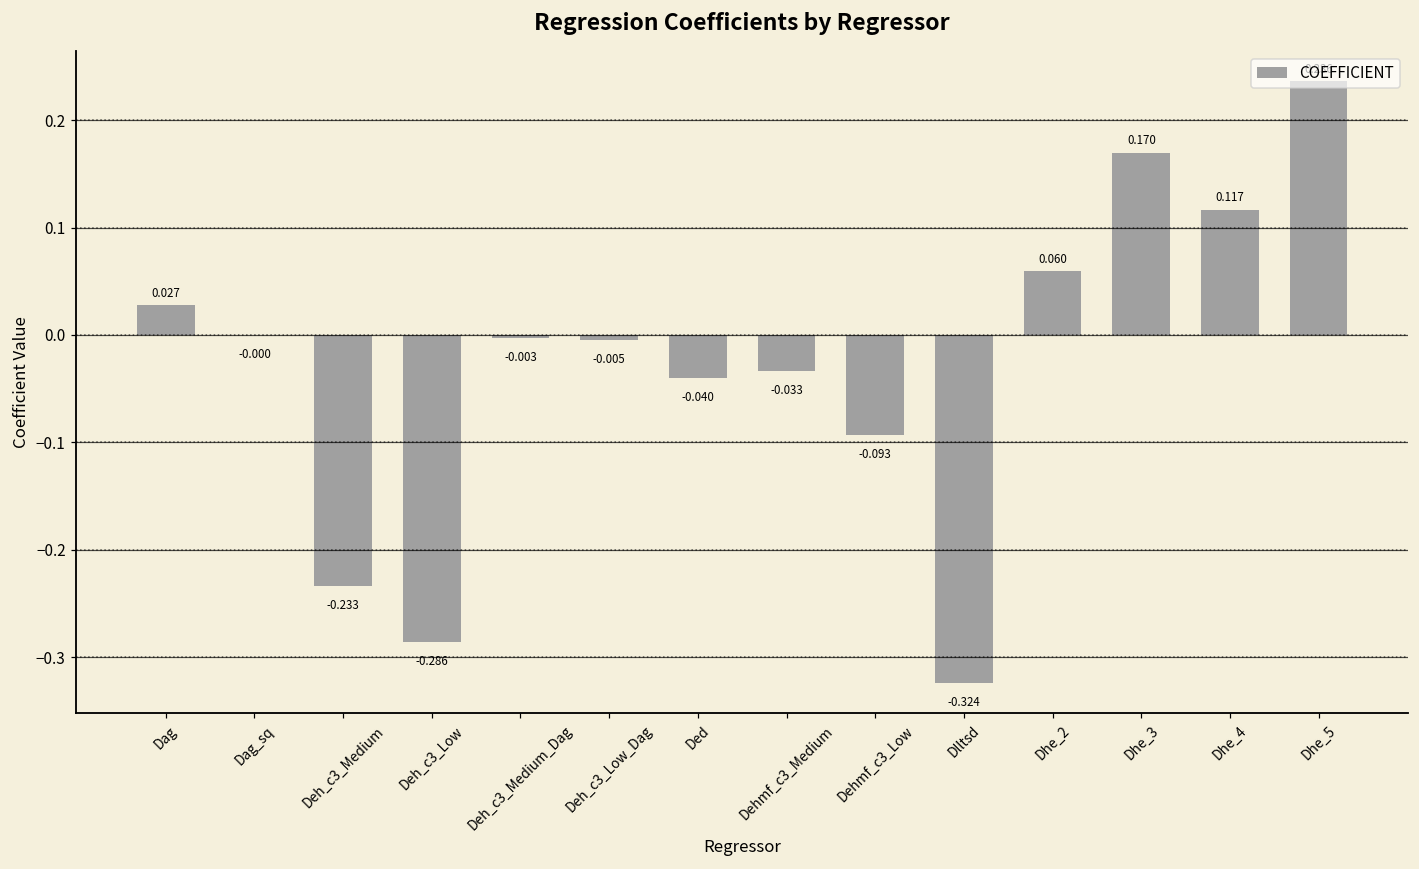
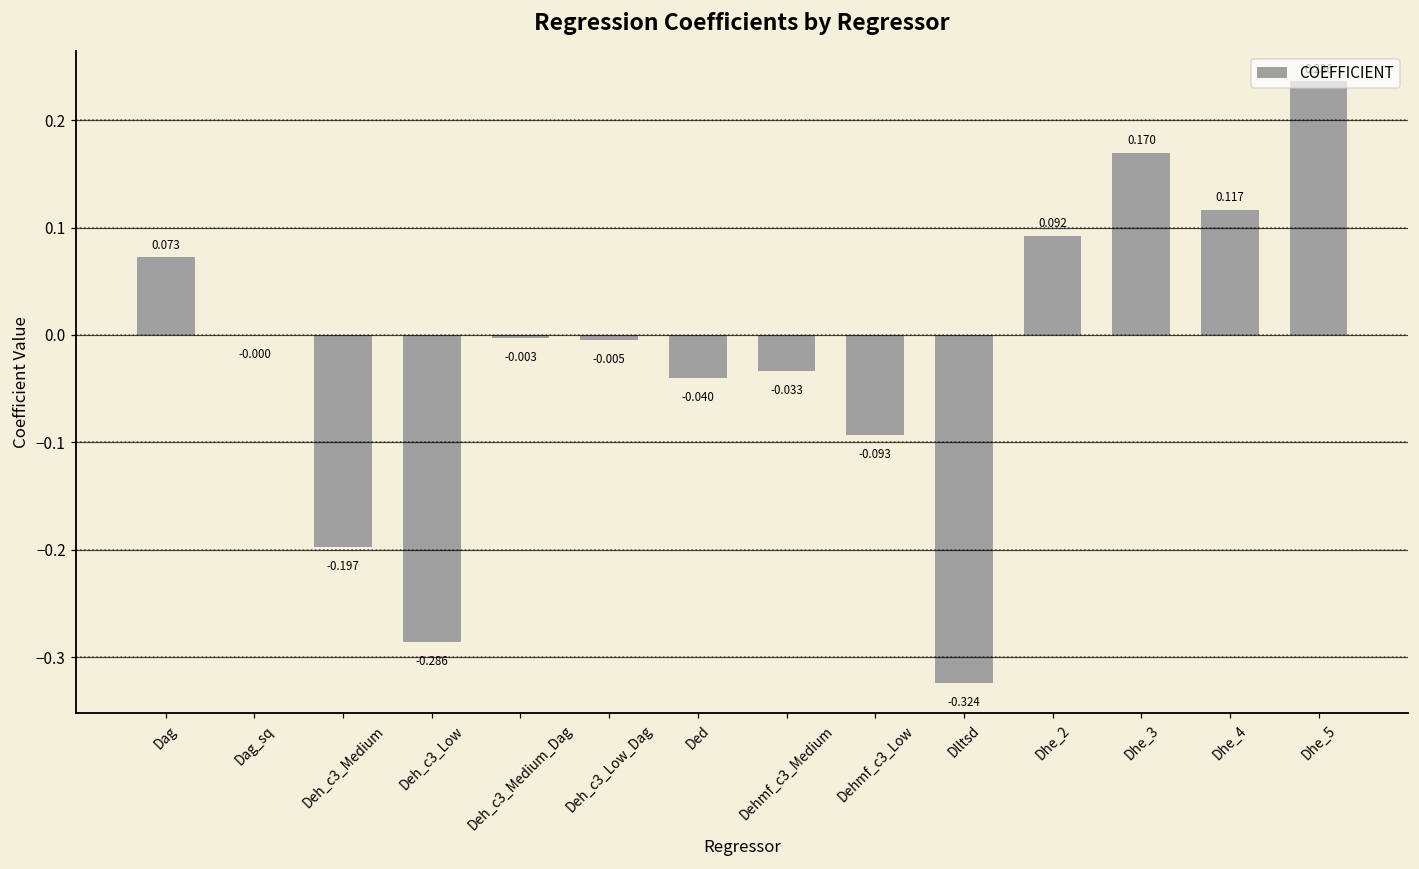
  {
-   "Dag": 0.027,
+   "Dag": 0.073,
    "Dag_sq": -0.000,
-   "Deh_c3_Medium": -0.233,
+   "Deh_c3_Medium": -0.197,
    "Deh_c3_Low": -0.286,
    "Deh_c3_Medium_Dag": -0.003,
    "Deh_c3_Low_Dag": -0.005,
    "Ded": -0.040,
    "Dehmf_c3_Medium": -0.033,
    "Dehmf_c3_Low": -0.093,
    "Dlltsd": -0.324,
-   "Dhe_2": 0.060,
+   "Dhe_2": 0.092,
    "Dhe_3": 0.170,
    "Dhe_4": 0.117
  }
